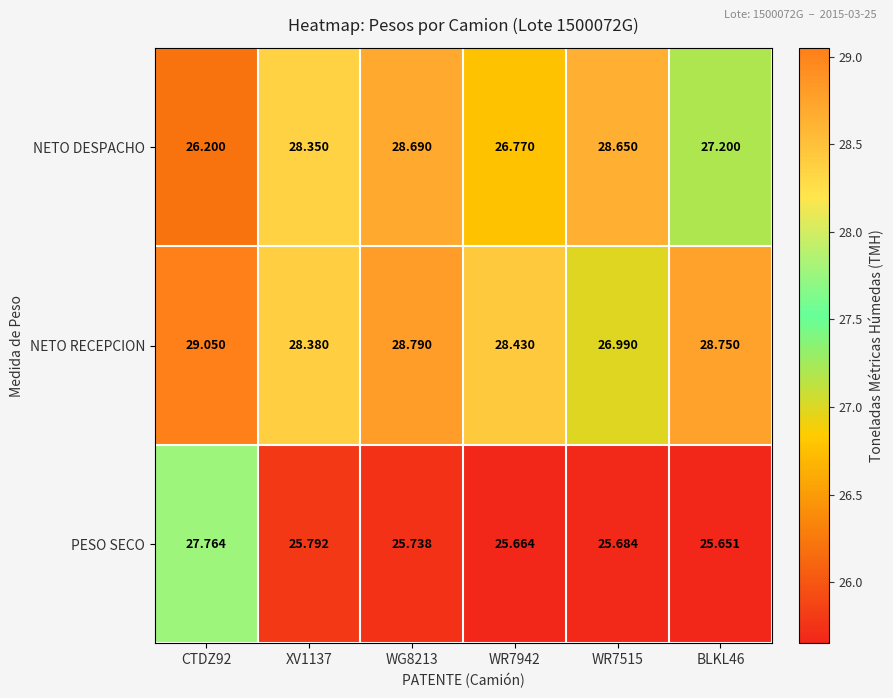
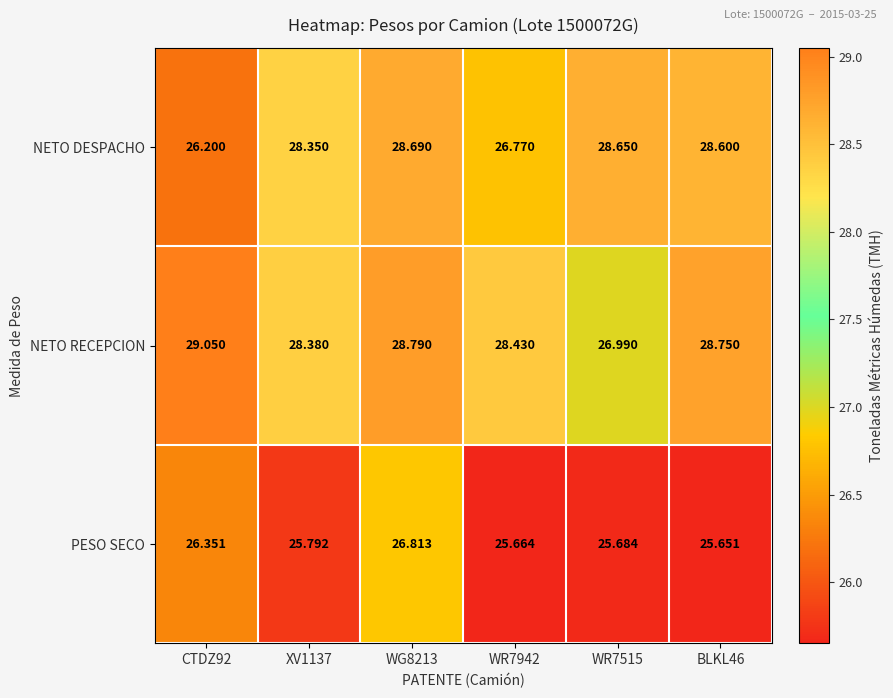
  {
    "NETO DESPACHO": {
      "CTDZ92": 26.200,
      "XV1137": 28.350,
      "WG8213": 28.690,
      "WR7942": 26.770,
      "WR7515": 28.650,
-     "BLKL46": 27.200
+     "BLKL46": 28.600
    },
    "NETO RECEPCION": {
      "CTDZ92": 29.050,
      "XV1137": 28.380,
      "WG8213": 28.790,
      "WR7942": 28.430,
      "WR7515": 26.990,
      "BLKL46": 28.750
    },
    "PESO SECO": {
-     "CTDZ92": 27.764,
+     "CTDZ92": 26.351,
      "XV1137": 25.792,
-     "WG8213": 25.738,
+     "WG8213": 26.813,
      "WR7942": 25.664,
      "WR7515": 25.684,
      "BLKL46": 25.651
    }
  }
